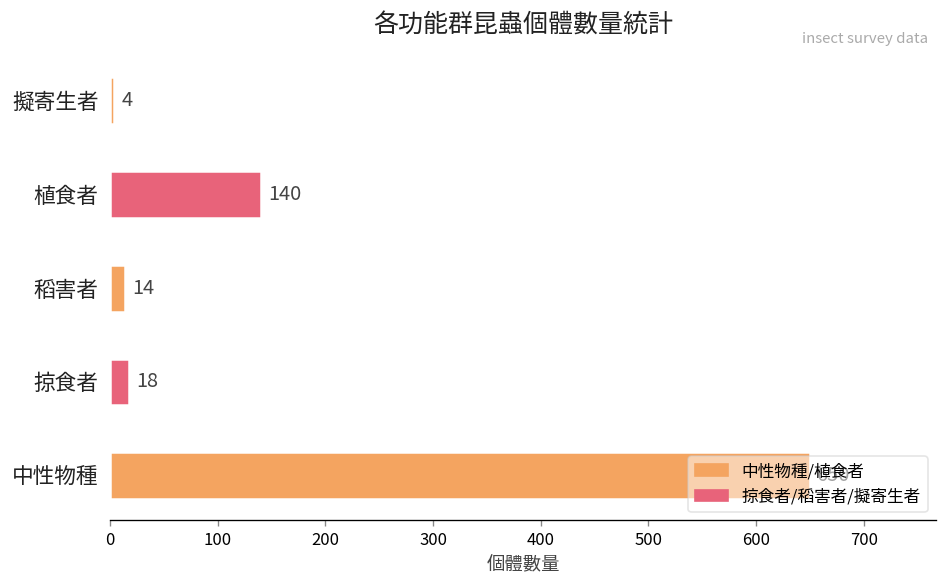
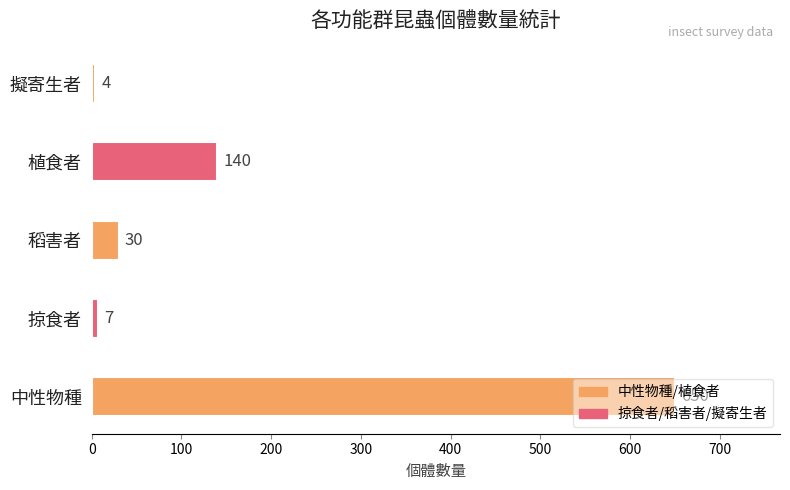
  {
    "擬寄生者": 4,
    "植食者": 140,
-   "稻害者": 14,
-   "掠食者": 18
+   "稻害者": 30,
+   "掠食者": 7
  }
